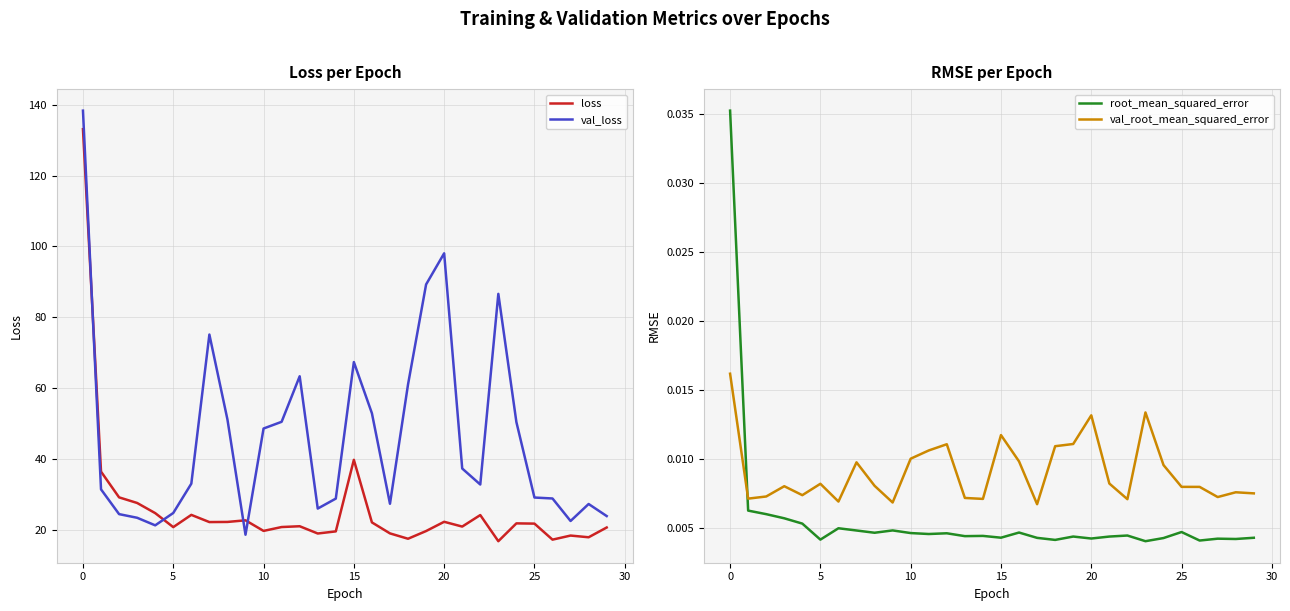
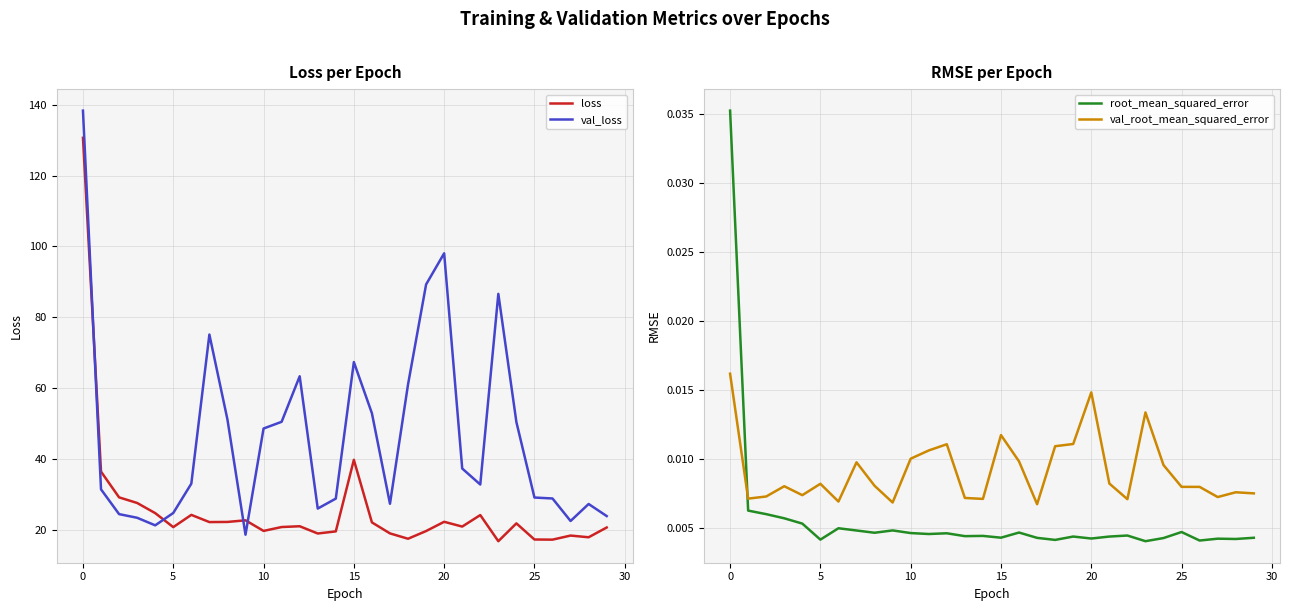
  {
    "Loss per Epoch": {
      "loss": {
-       "0": 133,
+       "0": 131,
        "5": 21,
        "10": 20,
        "15": 40,
        "20": 22,
-       "25": 22
+       "25": 17
      },
      "val_loss": {
        "0": 138,
        "5": 25,
        "10": 49,
        "15": 67,
        "20": 98,
        "25": 29
      }
    },
    "RMSE per Epoch": {
      "root_mean_squared_error": {
        "0": 0.0353,
        "5": 0.0041,
        "10": 0.0046,
        "15": 0.0043,
        "20": 0.0042,
        "25": 0.0047
      },
      "val_root_mean_squared_error": {
        "0": 0.0162,
        "5": 0.0082,
        "10": 0.0100,
        "15": 0.0117,
-       "20": 0.0132,
+       "20": 0.0148,
        "25": 0.0080
      }
    }
  }
